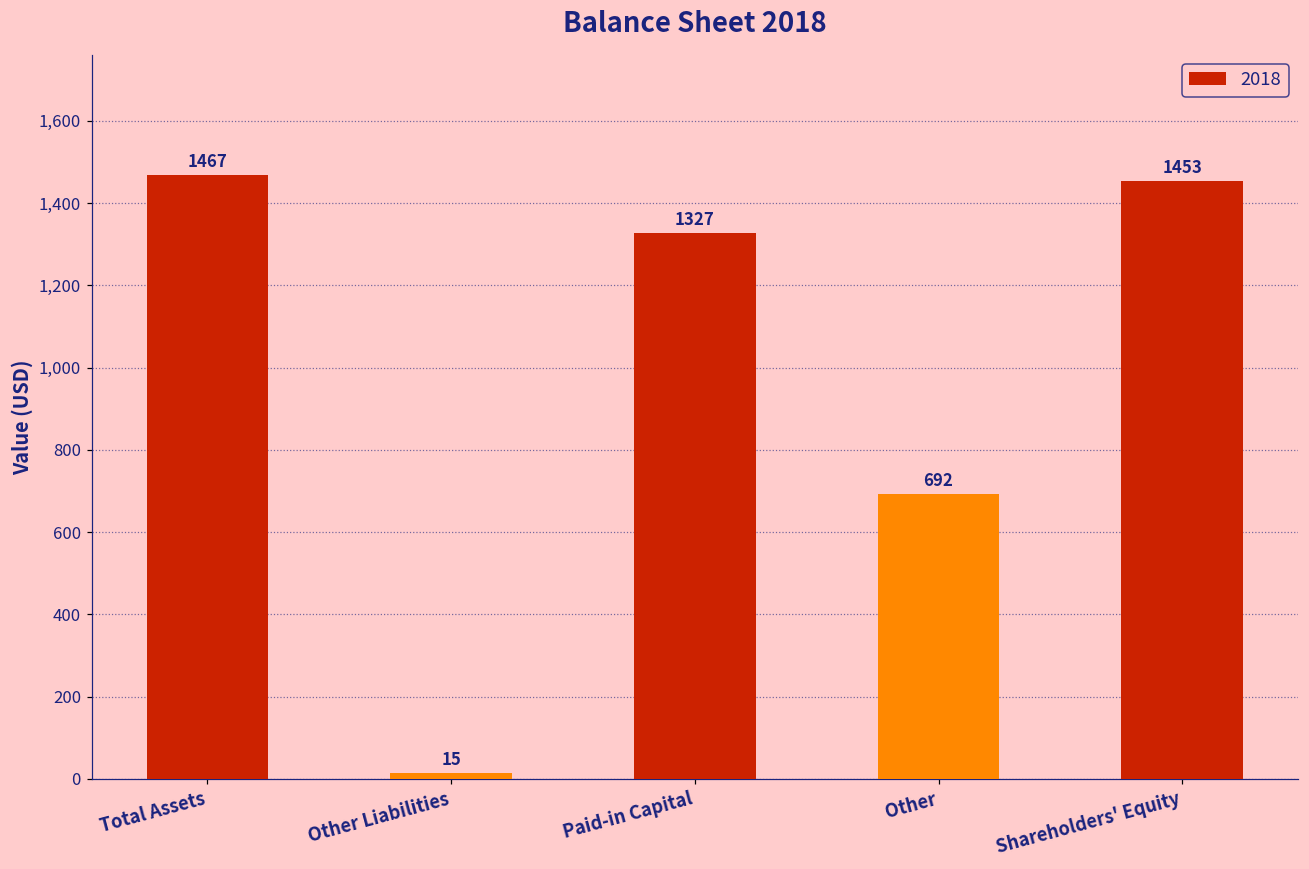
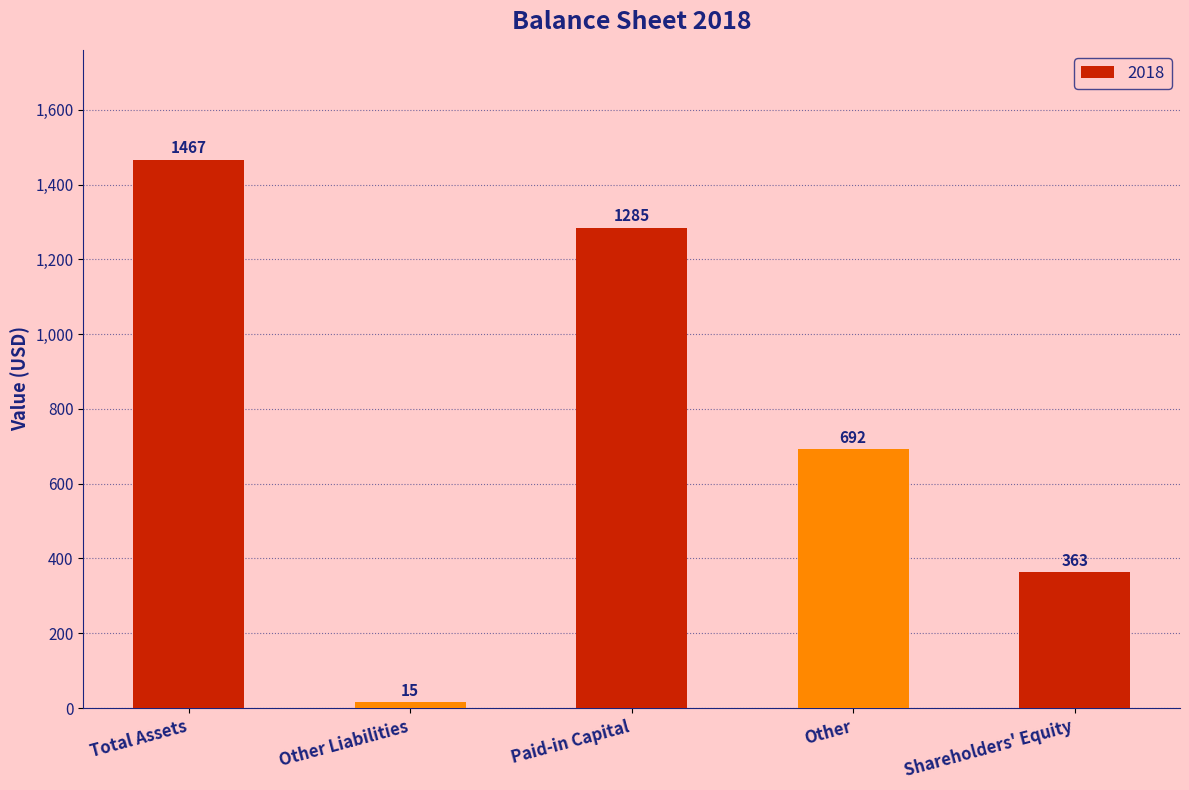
  {
    "Total Assets": 1467,
    "Other Liabilities": 15,
-   "Paid-in Capital": 1327,
+   "Paid-in Capital": 1285,
    "Other": 692,
-   "Shareholders' Equity": 1453
+   "Shareholders' Equity": 363
  }
